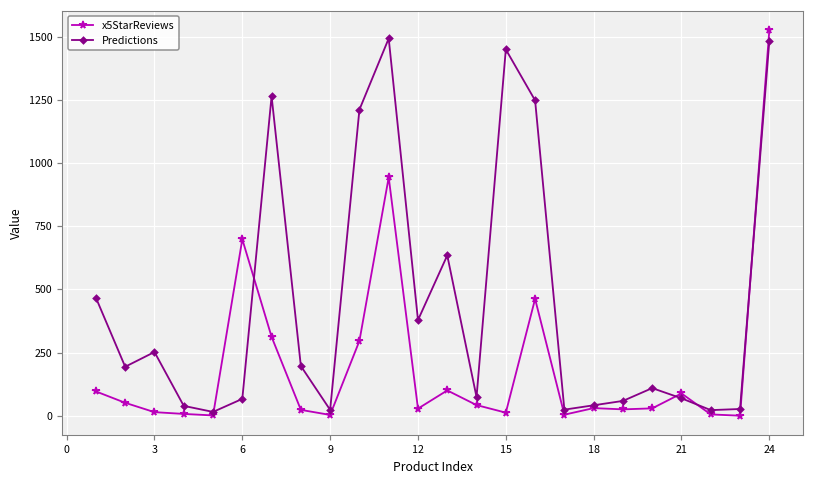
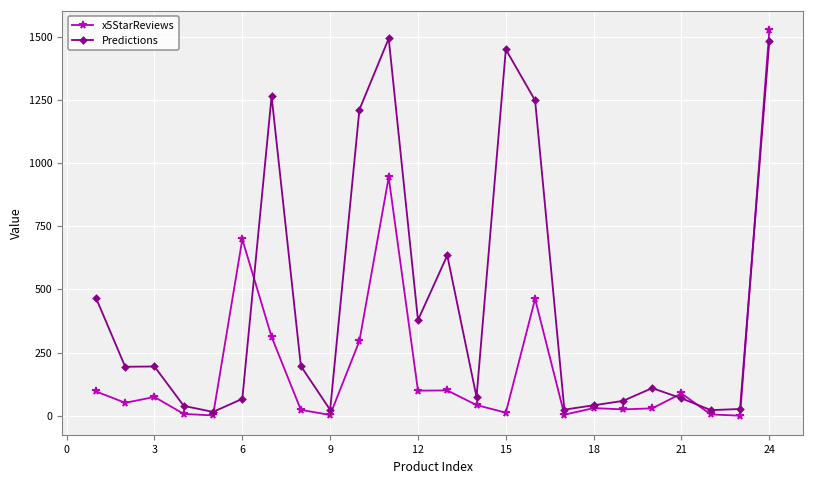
  {
    "x5StarReviews": {
-     "3": 10,
+     "3": 70,
      "6": 700,
      "9": 0,
-     "12": 30,
+     "12": 100,
      "15": 10,
      "18": 30,
      "21": 90,
      "24": 1530
    },
    "Predictions": {
-     "3": 250,
+     "3": 190,
      "6": 70,
      "9": 20,
      "12": 380,
      "15": 1450,
      "18": 40,
      "21": 70,
      "24": 1480
    }
  }
